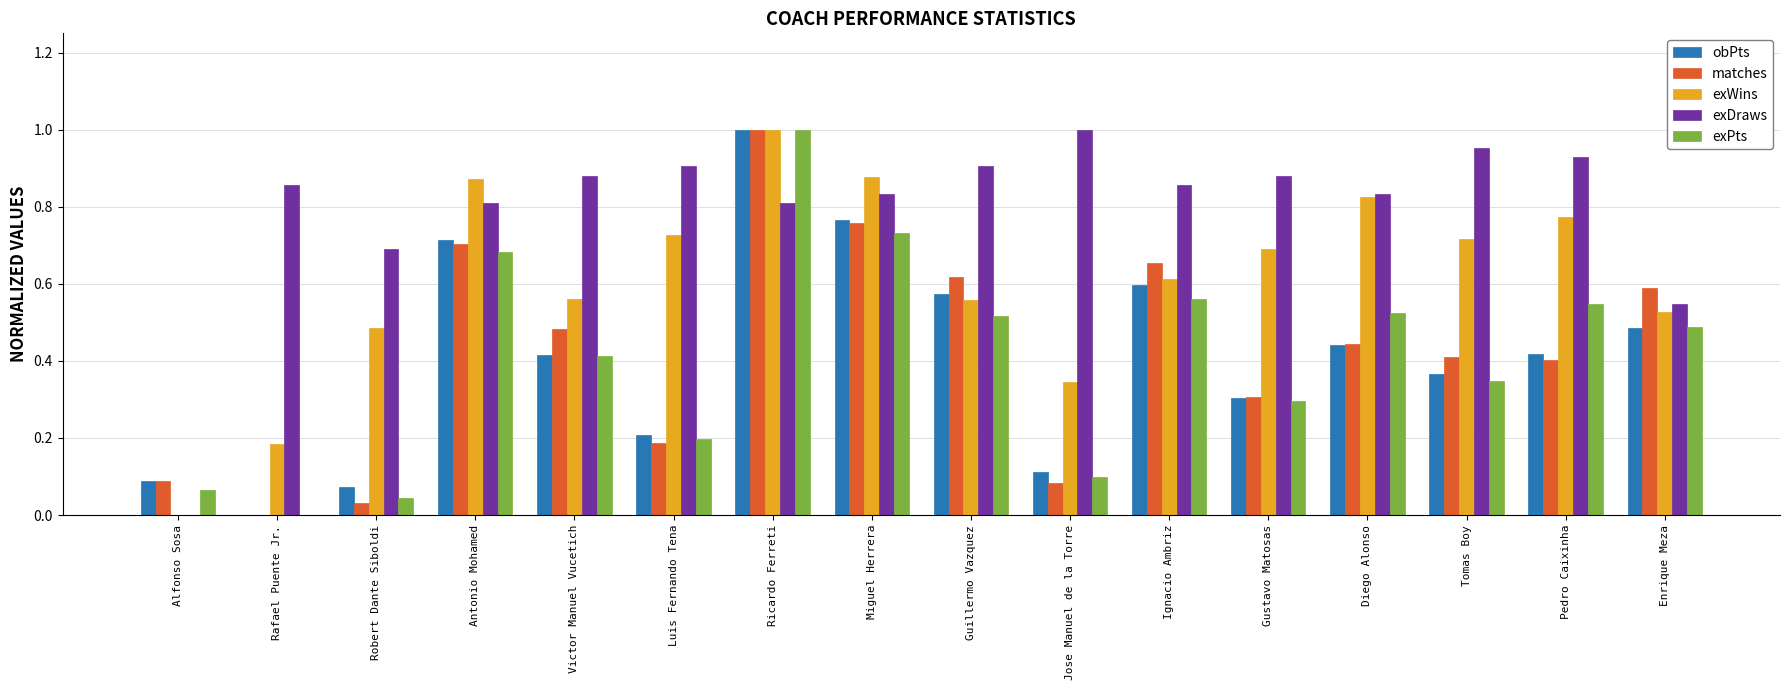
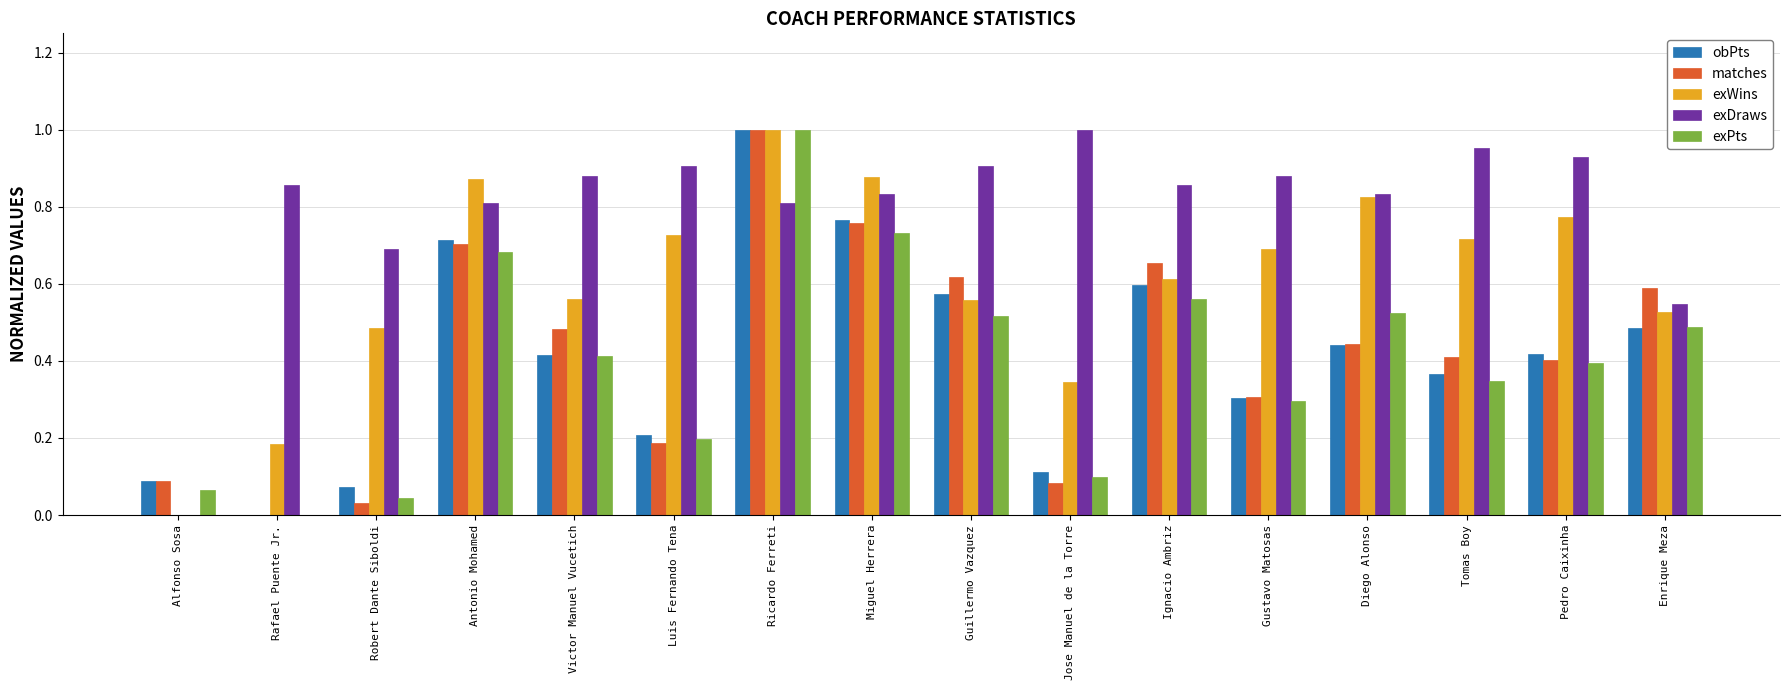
  {
    "obPts": {
      "Alfonso Sosa": 0.09,
      "Rafael Puente Jr.": 0.00,
      "Robert Dante Siboldi": 0.07,
      "Antonio Mohamed": 0.71,
      "Victor Manuel Vucetich": 0.42,
      "Luis Fernando Tena": 0.21,
      "Ricardo Ferreti": 1.00,
      "Miguel Herrera": 0.77,
      "Guillermo Vazquez": 0.57,
      "Jose Manuel de la Torre": 0.11,
      "Ignacio Ambriz": 0.60,
      "Gustavo Matosas": 0.30,
      "Diego Alonso": 0.44,
      "Tomas Boy": 0.37,
      "Pedro Caixinha": 0.42,
      "Enrique Meza": 0.49
    },
    "matches": {
      "Alfonso Sosa": 0.09,
      "Rafael Puente Jr.": 0.00,
      "Robert Dante Siboldi": 0.03,
      "Antonio Mohamed": 0.70,
      "Victor Manuel Vucetich": 0.48,
      "Luis Fernando Tena": 0.19,
      "Ricardo Ferreti": 1.00,
      "Miguel Herrera": 0.76,
      "Guillermo Vazquez": 0.62,
      "Jose Manuel de la Torre": 0.08,
      "Ignacio Ambriz": 0.65,
      "Gustavo Matosas": 0.31,
      "Diego Alonso": 0.44,
      "Tomas Boy": 0.41,
      "Pedro Caixinha": 0.40,
      "Enrique Meza": 0.59
    },
    "exWins": {
      "Alfonso Sosa": 0.00,
      "Rafael Puente Jr.": 0.19,
      "Robert Dante Siboldi": 0.48,
      "Antonio Mohamed": 0.87,
      "Victor Manuel Vucetich": 0.56,
      "Luis Fernando Tena": 0.73,
      "Ricardo Ferreti": 1.00,
      "Miguel Herrera": 0.88,
      "Guillermo Vazquez": 0.56,
      "Jose Manuel de la Torre": 0.35,
      "Ignacio Ambriz": 0.61,
      "Gustavo Matosas": 0.69,
      "Diego Alonso": 0.82,
      "Tomas Boy": 0.72,
      "Pedro Caixinha": 0.77,
      "Enrique Meza": 0.53
    },
    "exDraws": {
      "Alfonso Sosa": 0.00,
      "Rafael Puente Jr.": 0.86,
      "Robert Dante Siboldi": 0.69,
      "Antonio Mohamed": 0.81,
      "Victor Manuel Vucetich": 0.88,
      "Luis Fernando Tena": 0.90,
      "Ricardo Ferreti": 0.81,
      "Miguel Herrera": 0.83,
      "Guillermo Vazquez": 0.90,
      "Jose Manuel de la Torre": 1.00,
      "Ignacio Ambriz": 0.86,
      "Gustavo Matosas": 0.88,
      "Diego Alonso": 0.83,
      "Tomas Boy": 0.95,
      "Pedro Caixinha": 0.93,
      "Enrique Meza": 0.55
    },
    "exPts": {
      "Alfonso Sosa": 0.06,
      "Rafael Puente Jr.": 0.00,
      "Robert Dante Siboldi": 0.04,
      "Antonio Mohamed": 0.68,
      "Victor Manuel Vucetich": 0.41,
      "Luis Fernando Tena": 0.20,
      "Ricardo Ferreti": 1.00,
      "Miguel Herrera": 0.73,
      "Guillermo Vazquez": 0.52,
      "Jose Manuel de la Torre": 0.10,
      "Ignacio Ambriz": 0.56,
      "Gustavo Matosas": 0.30,
      "Diego Alonso": 0.53,
      "Tomas Boy": 0.35,
-     "Pedro Caixinha": 0.55,
+     "Pedro Caixinha": 0.39,
      "Enrique Meza": 0.49
    }
  }
